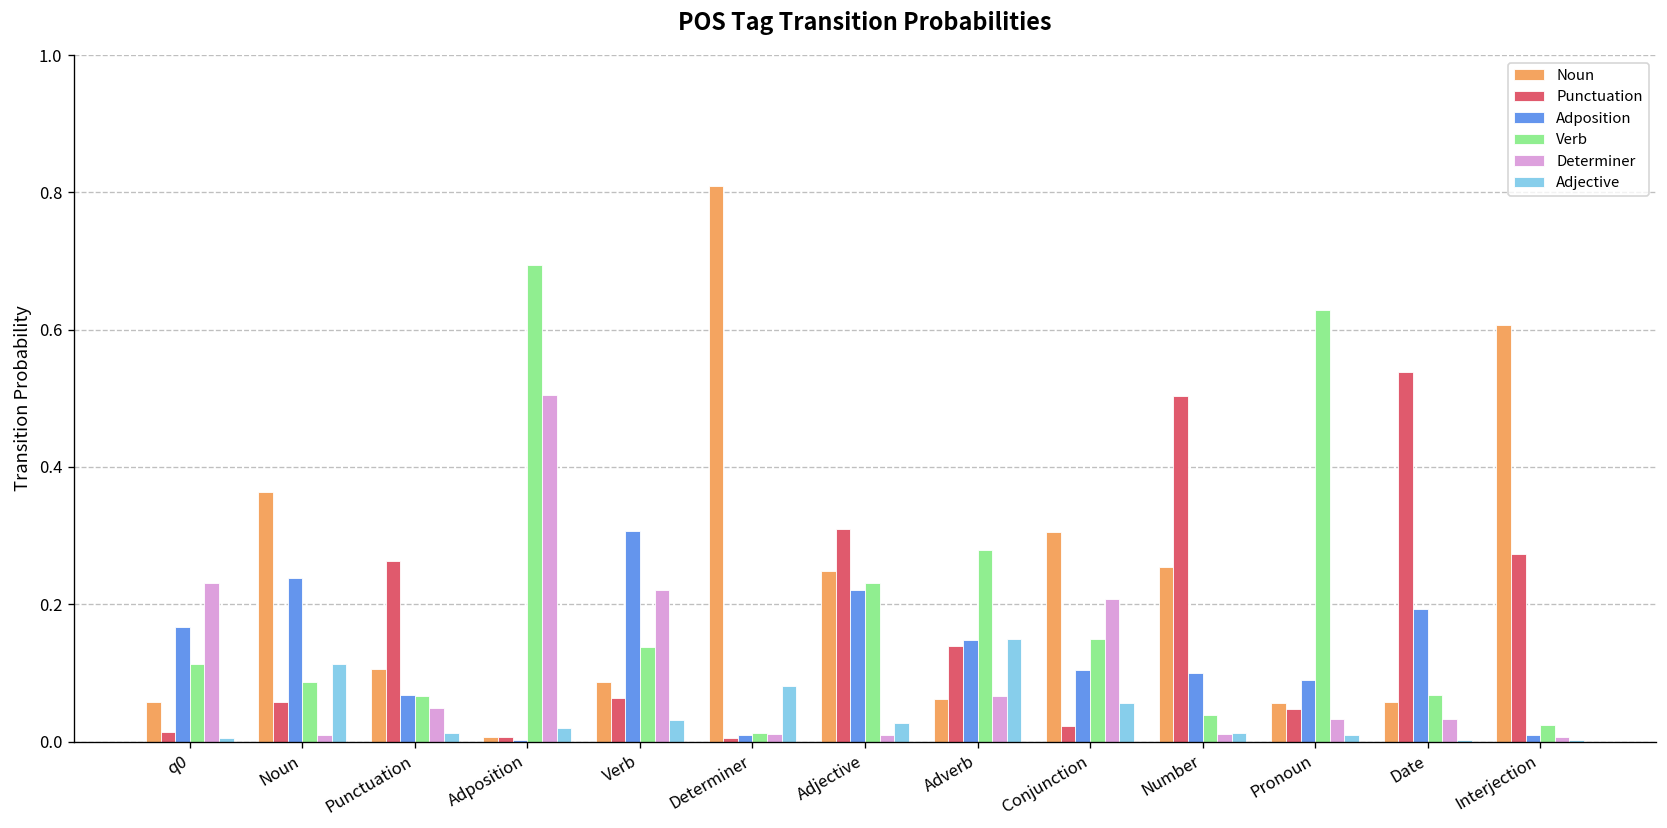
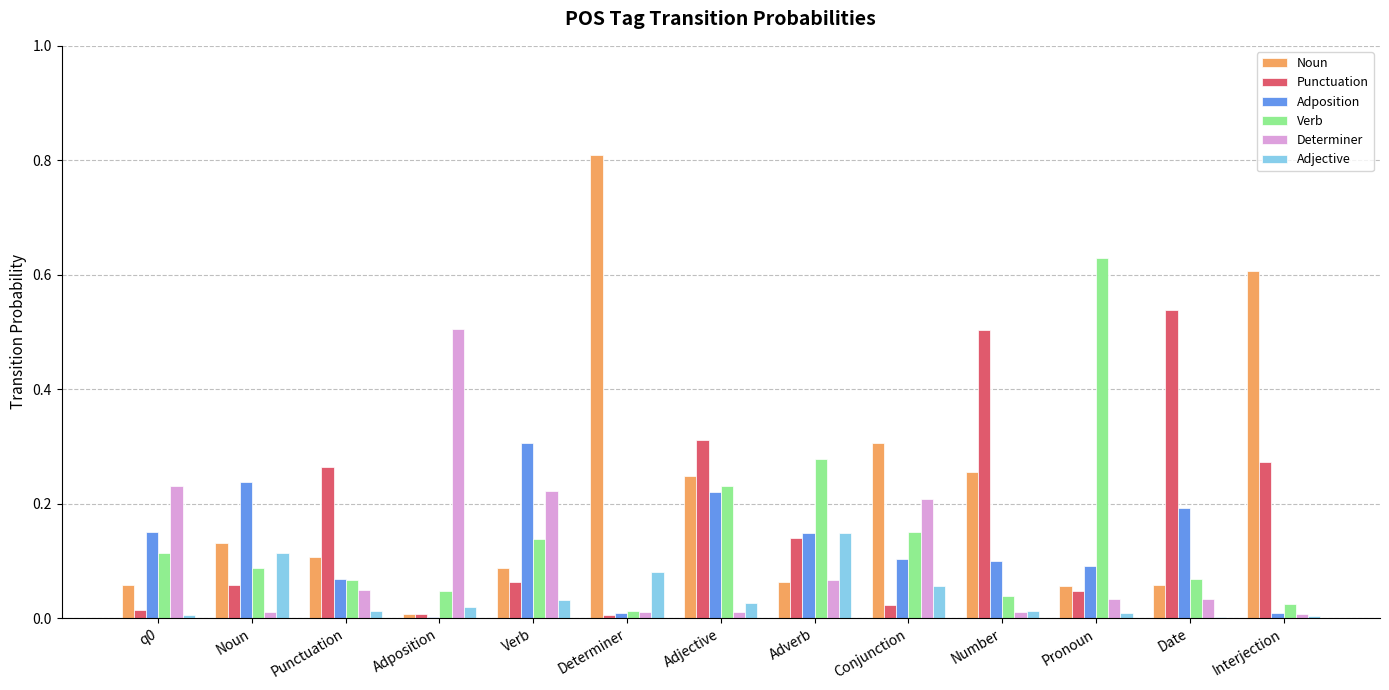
  {
    "Noun": {
      "q0": 0.06,
-     "Noun": 0.36,
+     "Noun": 0.13,
      "Punctuation": 0.11,
      "Adposition": 0.01,
      "Verb": 0.09,
      "Determiner": 0.81,
      "Adjective": 0.25,
      "Adverb": 0.06,
      "Conjunction": 0.31,
      "Number": 0.25,
      "Pronoun": 0.06,
      "Date": 0.06,
      "Interjection": 0.61
    },
    "Punctuation": {
      "q0": 0.01,
      "Noun": 0.06,
      "Punctuation": 0.26,
      "Adposition": 0.01,
      "Verb": 0.06,
      "Determiner": 0.00,
      "Adjective": 0.31,
      "Adverb": 0.14,
      "Conjunction": 0.02,
      "Number": 0.50,
      "Pronoun": 0.05,
      "Date": 0.54,
      "Interjection": 0.27
    },
    "Adposition": {
-     "q0": 0.17,
+     "q0": 0.15,
      "Noun": 0.24,
      "Punctuation": 0.07,
      "Verb": 0.31,
      "Determiner": 0.01,
      "Adjective": 0.22,
      "Adverb": 0.15,
      "Conjunction": 0.10,
      "Number": 0.10,
      "Pronoun": 0.09,
      "Date": 0.19,
      "Interjection": 0.01
    },
    "Verb": {
      "q0": 0.11,
      "Noun": 0.09,
      "Punctuation": 0.07,
-     "Adposition": 0.69,
+     "Adposition": 0.05,
      "Verb": 0.14,
      "Determiner": 0.01,
      "Adjective": 0.23,
      "Adverb": 0.28,
      "Conjunction": 0.15,
      "Number": 0.04,
      "Pronoun": 0.63,
      "Date": 0.07,
      "Interjection": 0.02
    },
    "Determiner": {
      "q0": 0.23,
      "Noun": 0.01,
      "Punctuation": 0.05,
      "Adposition": 0.50,
      "Verb": 0.22,
      "Determiner": 0.01,
      "Adjective": 0.01,
      "Adverb": 0.07,
      "Conjunction": 0.21,
      "Number": 0.01,
      "Pronoun": 0.03,
      "Date": 0.03,
      "Interjection": 0.01
    },
    "Adjective": {
      "q0": 0.01,
      "Noun": 0.11,
      "Punctuation": 0.01,
      "Adposition": 0.02,
      "Verb": 0.03,
      "Determiner": 0.08,
      "Adjective": 0.03,
      "Adverb": 0.15,
      "Conjunction": 0.06,
      "Number": 0.01,
      "Pronoun": 0.01
    }
  }
